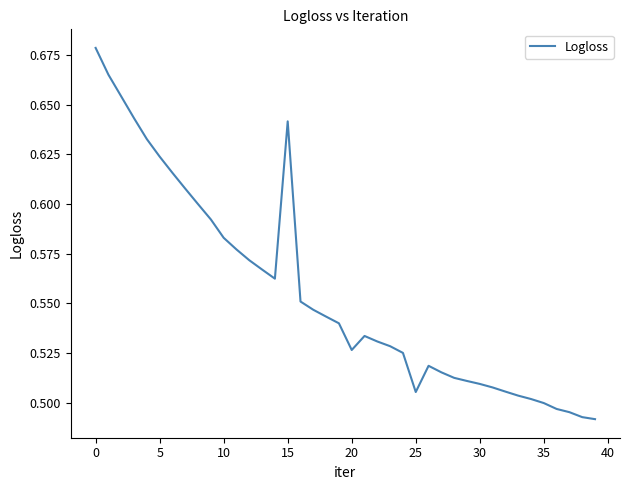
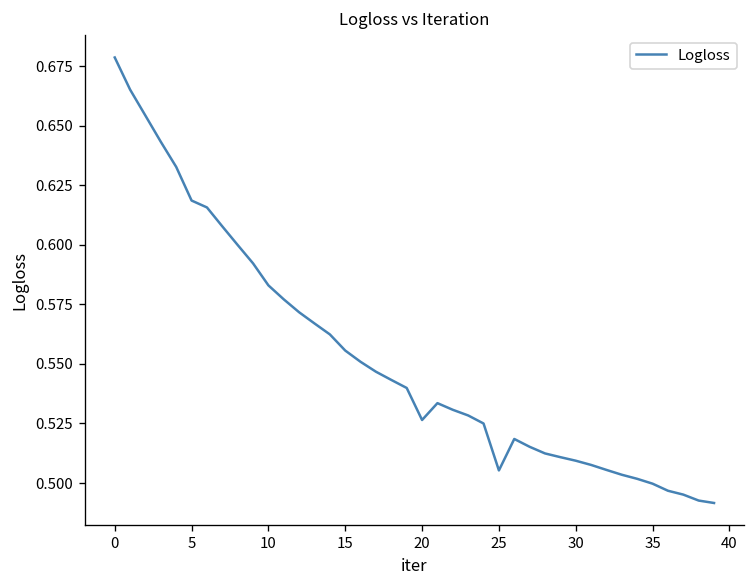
  {
    "0": 0.679,
-   "5": 0.624,
+   "5": 0.619,
    "10": 0.583,
-   "15": 0.642,
+   "15": 0.556,
    "20": 0.526,
    "25": 0.505,
    "30": 0.509,
    "35": 0.500
  }
